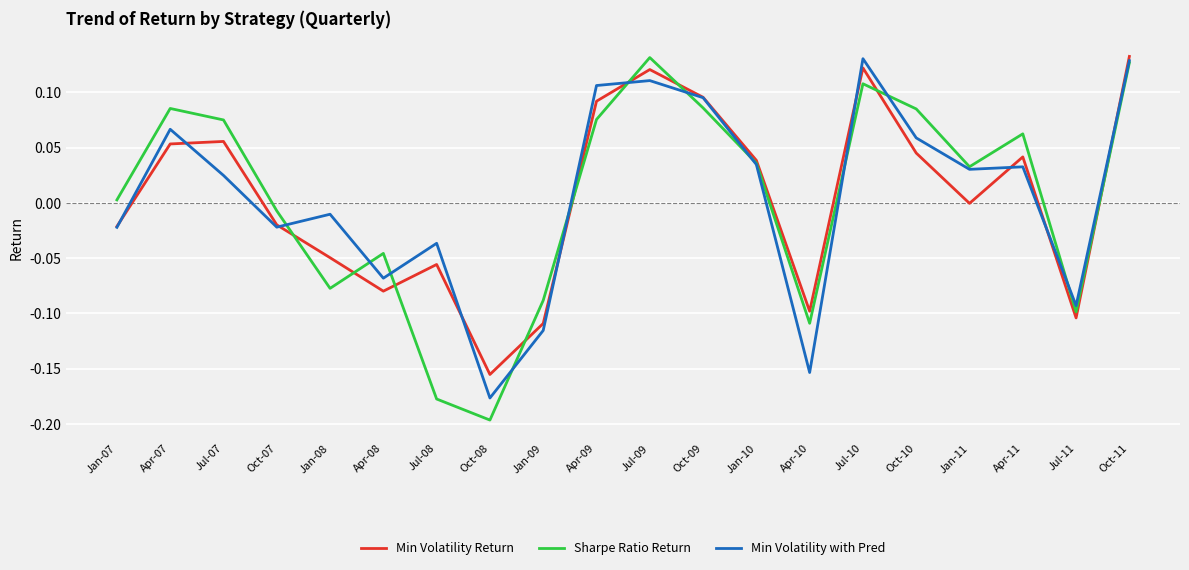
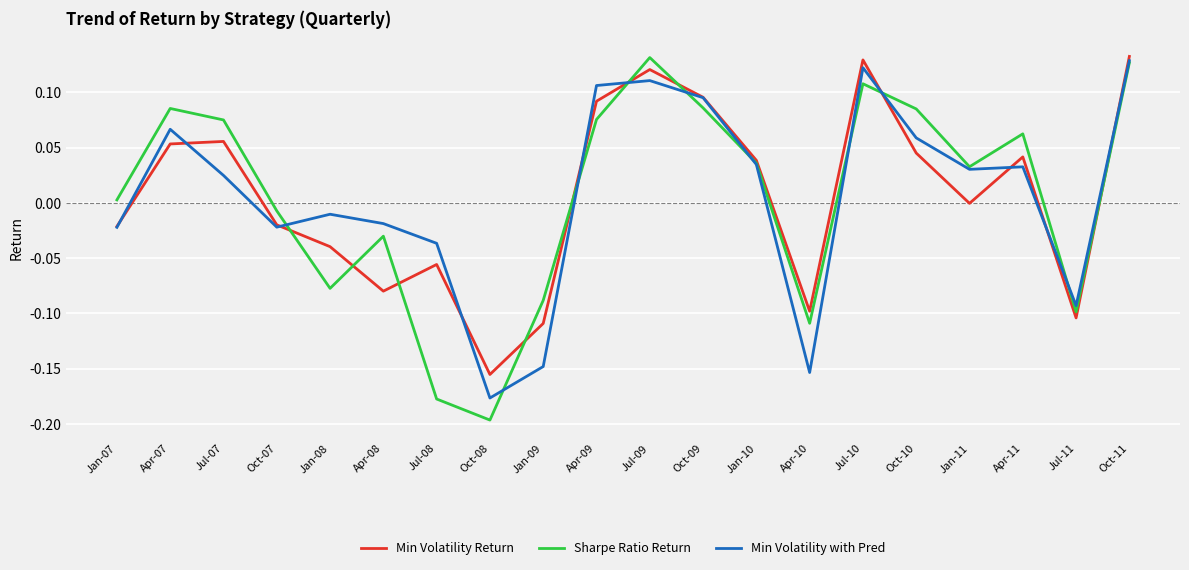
  {
    "Min Volatility Return": {
      "Apr-07": 0.053,
      "Jul-07": 0.055,
-     "Jan-08": -0.050,
+     "Jan-08": -0.040,
      "Apr-08": -0.080,
      "Jul-08": -0.056,
      "Oct-08": -0.155,
      "Jan-09": -0.109,
      "Apr-09": 0.092,
      "Jul-09": 0.120,
      "Jan-10": 0.038,
      "Apr-10": -0.098,
-     "Jul-10": 0.122,
+     "Jul-10": 0.129,
      "Oct-10": 0.045,
      "Jan-11": 0.000,
      "Apr-11": 0.042,
      "Jul-11": -0.104,
      "Oct-11": 0.132
    },
    "Sharpe Ratio Return": {
      "Jan-07": 0.003,
      "Apr-07": 0.085,
      "Jul-07": 0.075,
      "Oct-07": -0.007,
      "Jan-08": -0.077,
-     "Apr-08": -0.046,
+     "Apr-08": -0.030,
      "Jul-08": -0.177,
      "Oct-08": -0.196,
      "Jan-09": -0.088,
      "Apr-09": 0.075,
      "Jul-09": 0.131,
      "Oct-09": 0.086,
      "Apr-10": -0.109,
      "Jul-10": 0.108,
      "Oct-10": 0.085,
      "Jan-11": 0.033,
      "Apr-11": 0.062,
      "Jul-11": -0.099
    },
    "Min Volatility with Pred": {
      "Apr-07": 0.066,
      "Jul-07": 0.025,
      "Jan-08": -0.010,
-     "Apr-08": -0.068,
+     "Apr-08": -0.019,
      "Jul-08": -0.037,
      "Oct-08": -0.176,
-     "Jan-09": -0.115,
+     "Jan-09": -0.148,
      "Apr-09": 0.106,
      "Jul-09": 0.110,
      "Apr-10": -0.153,
-     "Jul-10": 0.130,
+     "Jul-10": 0.122,
      "Oct-10": 0.059,
      "Jan-11": 0.030,
      "Apr-11": 0.033,
      "Jul-11": -0.093
    }
  }
